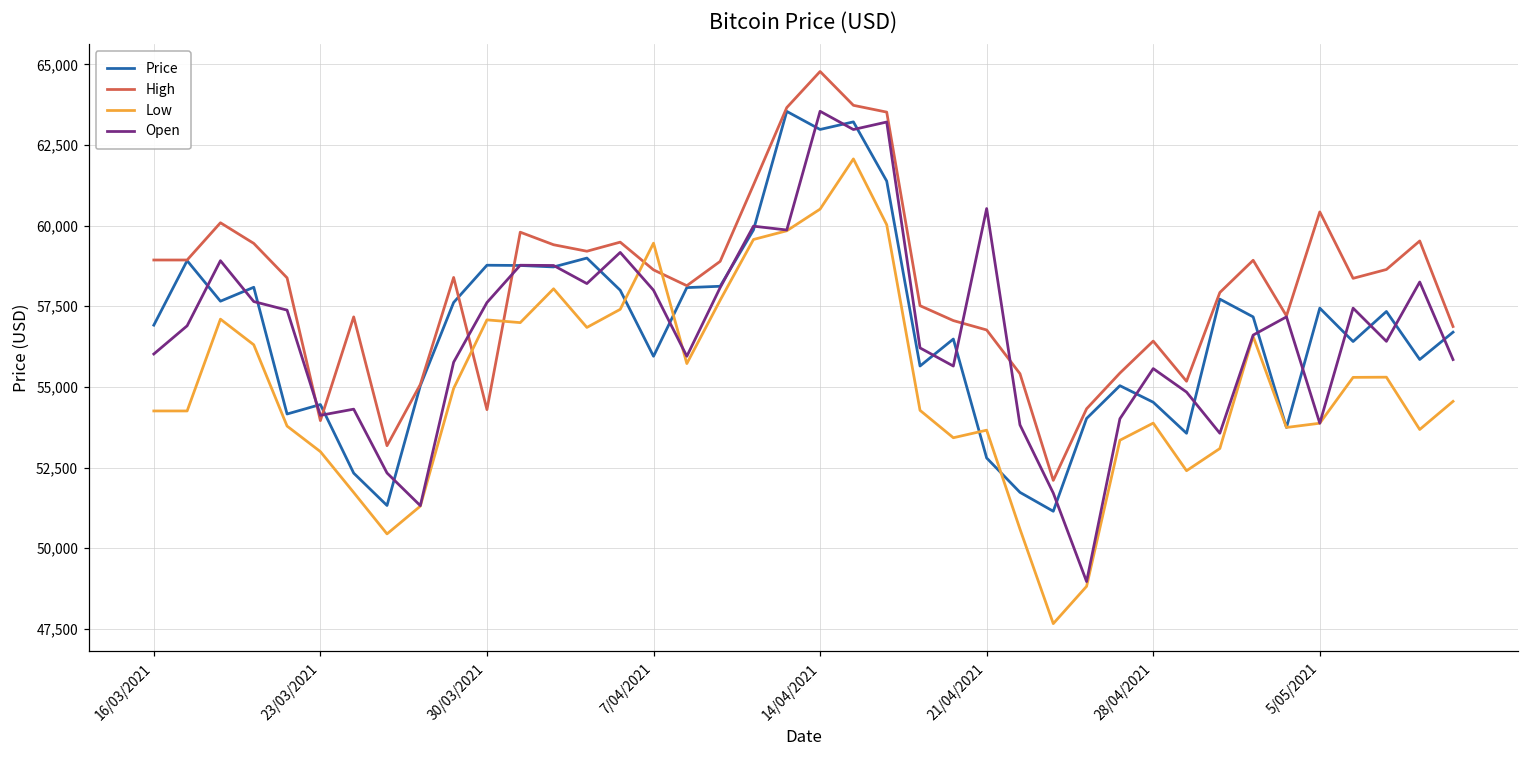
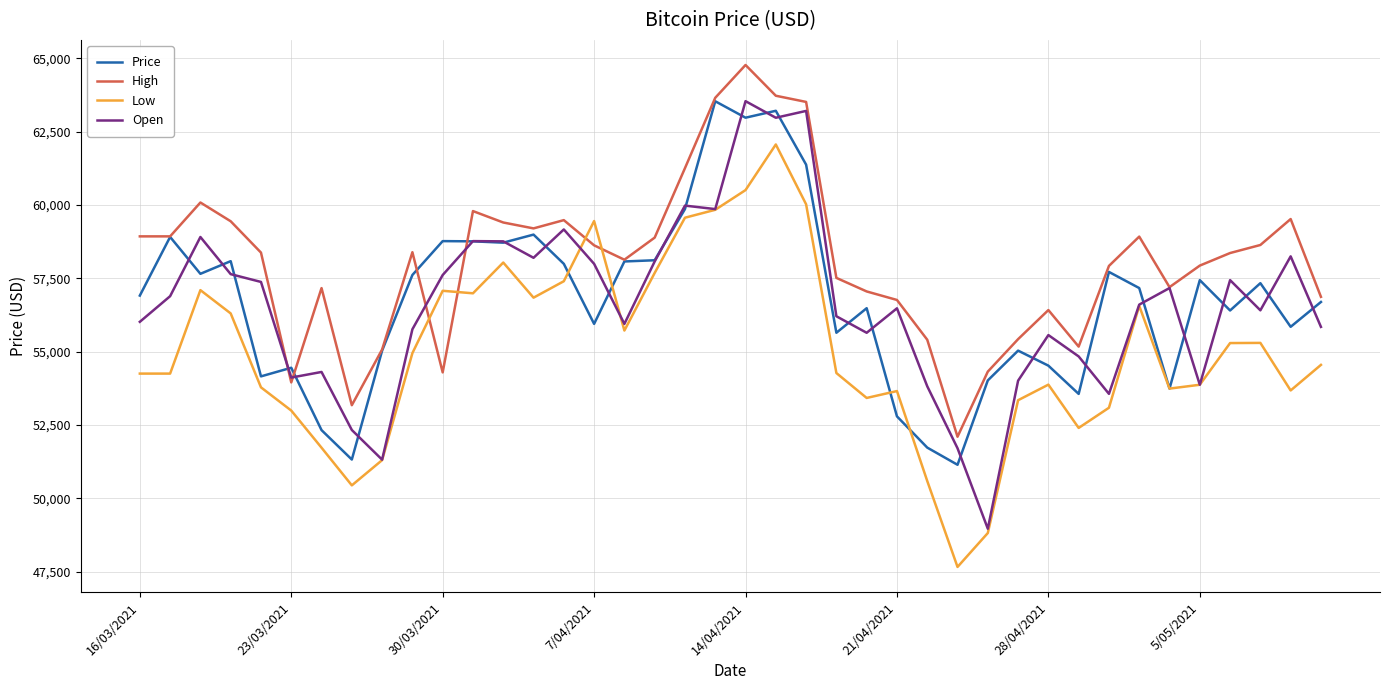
  {
    "Price": {
      "16/03/2021": "56,900",
      "23/03/2021": "54,500",
      "30/03/2021": "58,800",
      "7/04/2021": "55,900",
      "14/04/2021": "63,000",
      "21/04/2021": "52,800",
      "28/04/2021": "54,500",
      "5/05/2021": "57,400"
    },
    "High": {
      "16/03/2021": "58,900",
      "23/03/2021": "54,000",
      "30/03/2021": "54,300",
      "7/04/2021": "58,600",
      "14/04/2021": "64,800",
      "21/04/2021": "56,800",
      "28/04/2021": "56,400",
-     "5/05/2021": "60,400"
+     "5/05/2021": "57,900"
    },
    "Low": {
      "16/03/2021": "54,300",
      "23/03/2021": "53,000",
      "30/03/2021": "57,100",
      "7/04/2021": "59,500",
      "14/04/2021": "60,500",
      "21/04/2021": "53,700",
      "28/04/2021": "53,900"
    },
    "Open": {
      "16/03/2021": "56,000",
      "23/03/2021": "54,100",
      "30/03/2021": "57,600",
      "7/04/2021": "58,000",
      "14/04/2021": "63,500",
-     "21/04/2021": "60,500",
+     "21/04/2021": "56,500",
      "28/04/2021": "55,600"
    }
  }
